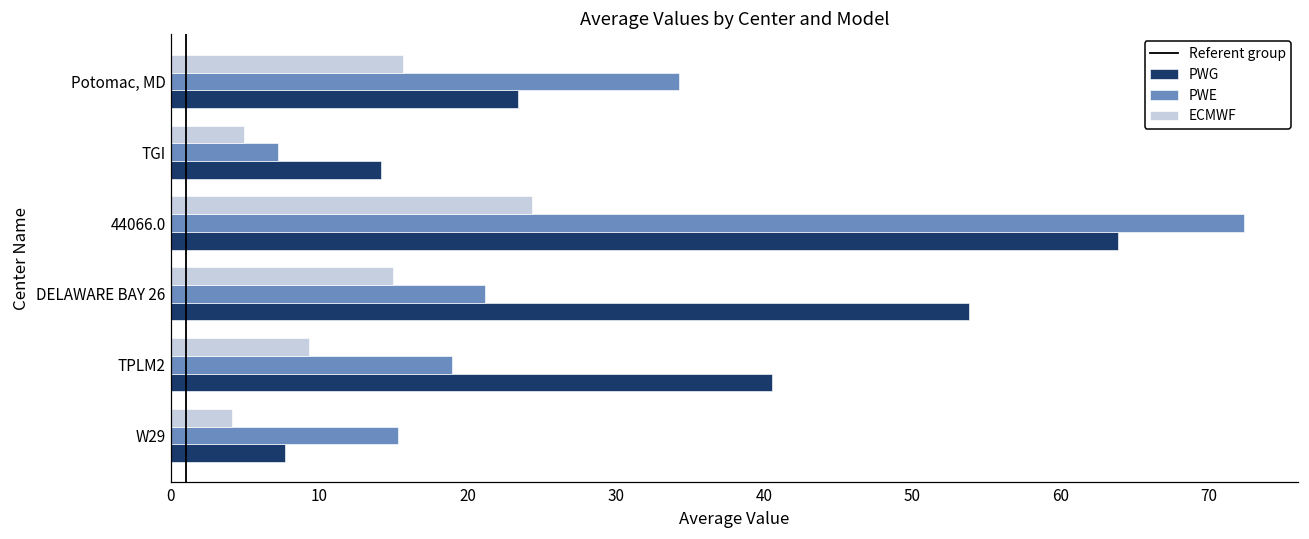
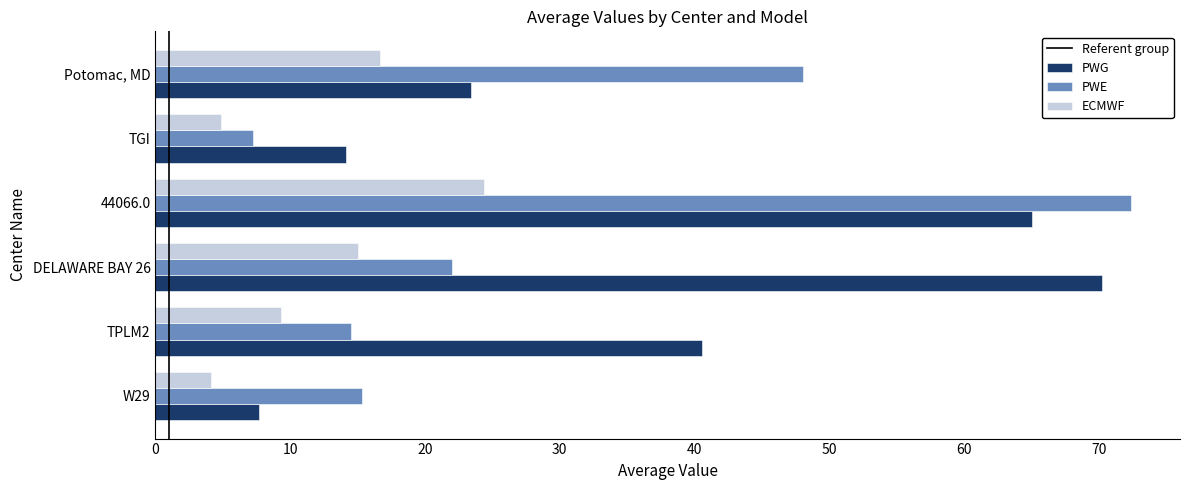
  {
    "PWG": {
      "Potomac, MD": 23.4,
      "TGI": 14.2,
-     "44066.0": 63.9,
-     "DELAWARE BAY 26": 53.8,
+     "44066.0": 65.0,
+     "DELAWARE BAY 26": 70.2,
      "TPLM2": 40.6,
      "W29": 7.7
    },
    "PWE": {
-     "Potomac, MD": 34.3,
+     "Potomac, MD": 48.1,
      "TGI": 7.3,
      "44066.0": 72.4,
-     "DELAWARE BAY 26": 21.2,
-     "TPLM2": 19.0,
+     "DELAWARE BAY 26": 22.0,
+     "TPLM2": 14.5,
      "W29": 15.3
    },
    "ECMWF": {
-     "Potomac, MD": 15.7,
+     "Potomac, MD": 16.7,
      "TGI": 4.9,
      "44066.0": 24.4,
      "DELAWARE BAY 26": 15.0,
      "TPLM2": 9.3,
      "W29": 4.1
    }
  }
